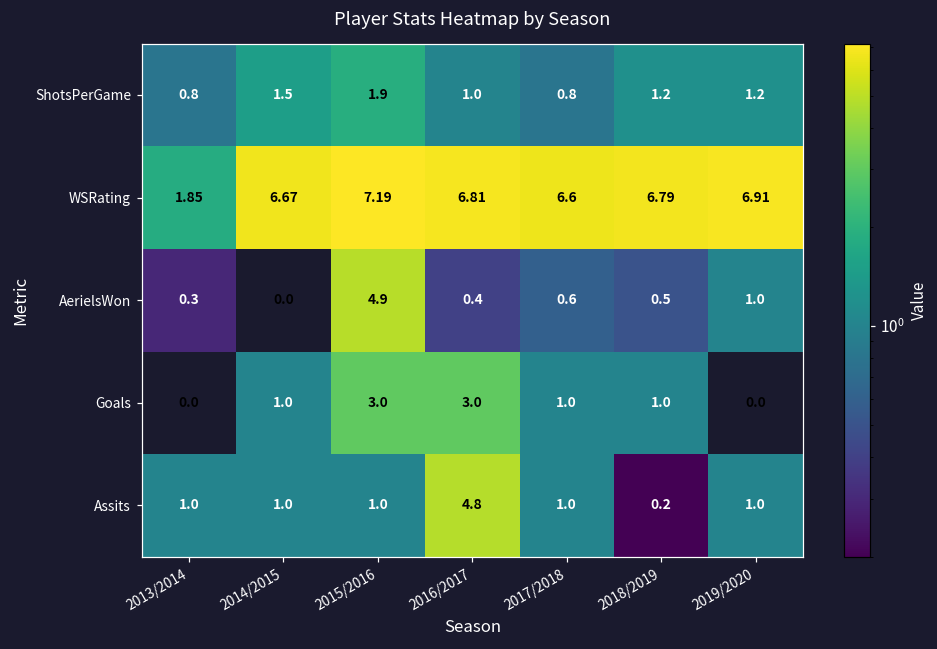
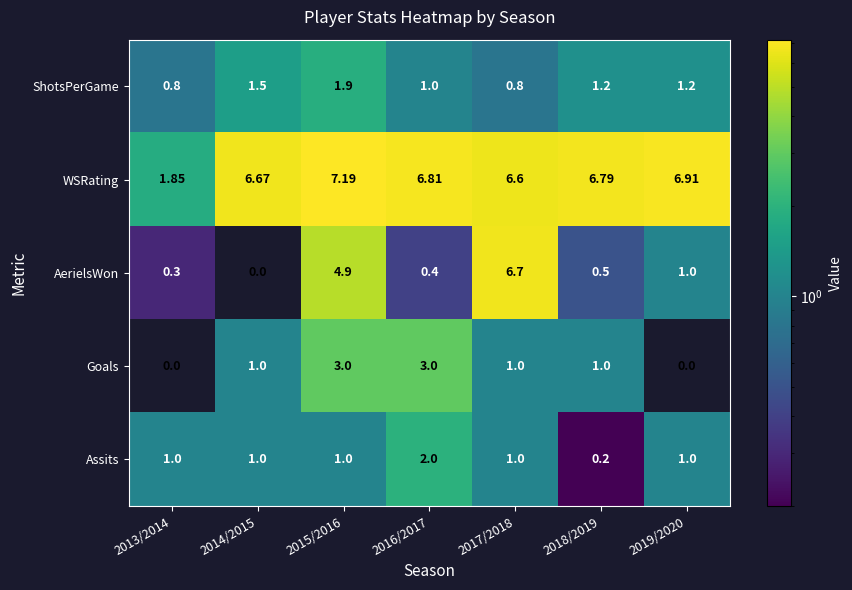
  {
    "ShotsPerGame": {
      "2013/2014": 0.8,
      "2014/2015": 1.5,
      "2015/2016": 1.9,
      "2016/2017": 1.0,
      "2017/2018": 0.8,
      "2018/2019": 1.2,
      "2019/2020": 1.2
    },
    "WSRating": {
      "2013/2014": 1.85,
      "2014/2015": 6.67,
      "2015/2016": 7.19,
      "2016/2017": 6.81,
      "2017/2018": 6.6,
      "2018/2019": 6.79,
      "2019/2020": 6.91
    },
    "AerielsWon": {
      "2013/2014": 0.3,
      "2015/2016": 4.9,
      "2016/2017": 0.4,
-     "2017/2018": 0.6,
+     "2017/2018": 6.7,
      "2018/2019": 0.5,
      "2019/2020": 1.0
    },
    "Goals": {
      "2014/2015": 1.0,
      "2015/2016": 3.0,
      "2016/2017": 3.0,
      "2017/2018": 1.0,
      "2018/2019": 1.0
    },
    "Assits": {
      "2013/2014": 1.0,
      "2014/2015": 1.0,
      "2015/2016": 1.0,
-     "2016/2017": 4.8,
+     "2016/2017": 2.0,
      "2017/2018": 1.0,
      "2018/2019": 0.2,
      "2019/2020": 1.0
    }
  }
